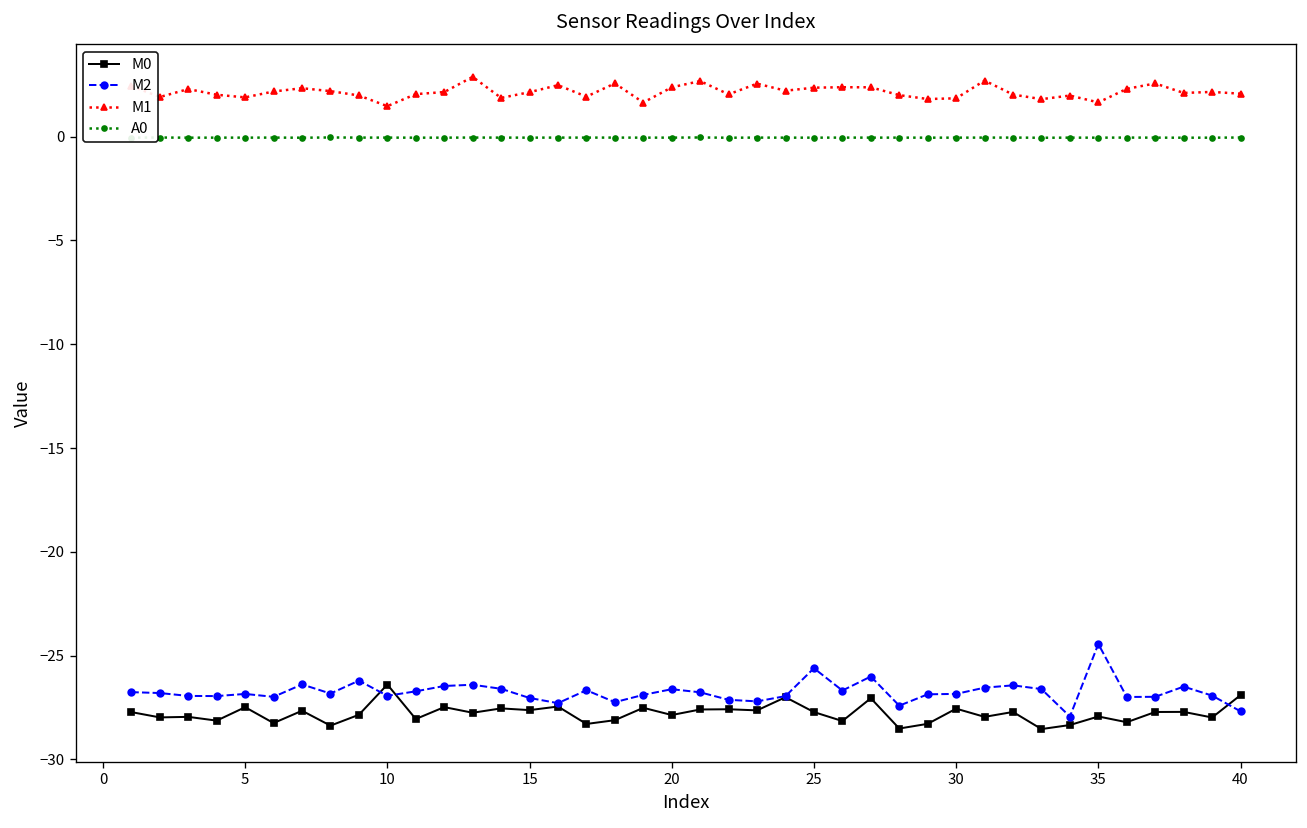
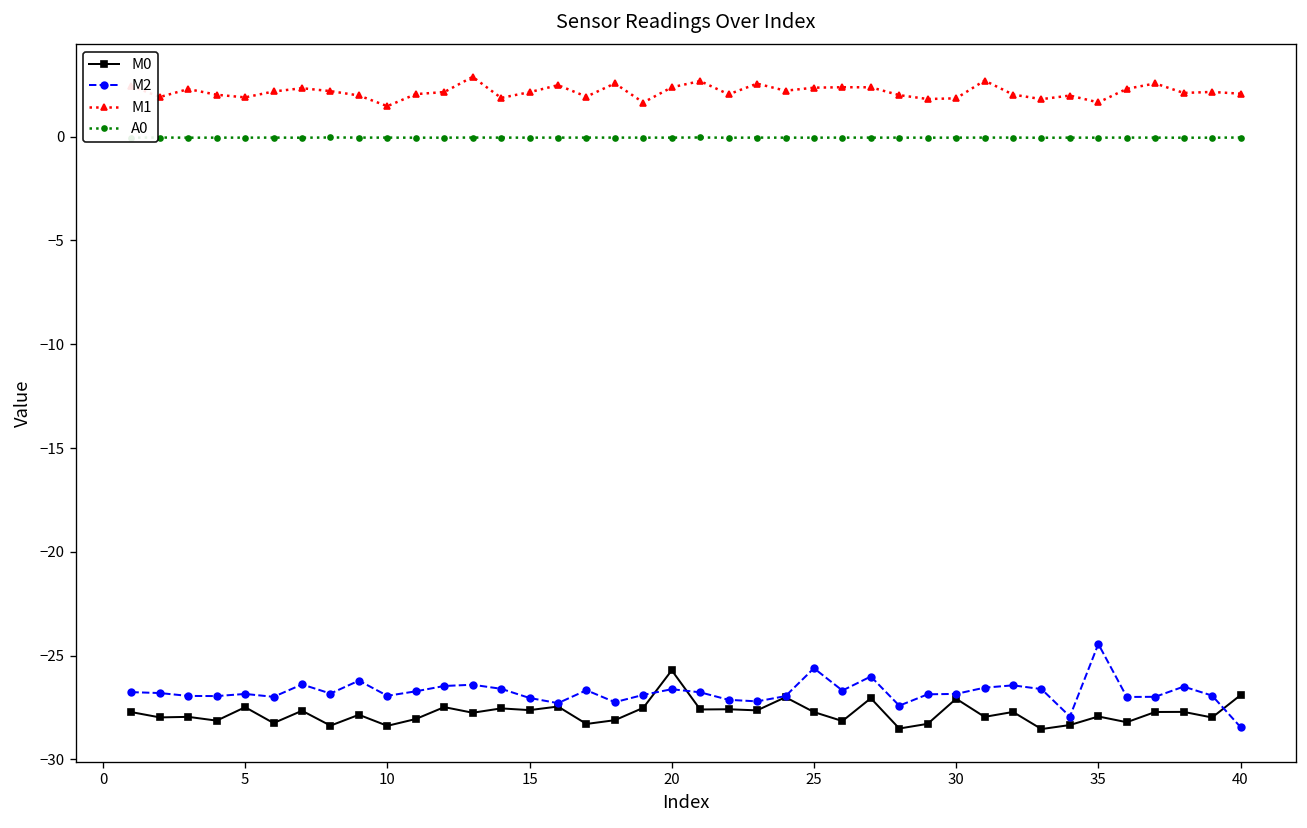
  {
    "M0": {
      "5": -27.5,
-     "10": -26.4,
+     "10": -28.4,
      "15": -27.6,
-     "20": -27.9,
+     "20": -25.7,
      "25": -27.7,
-     "30": -27.6,
+     "30": -27.1,
      "35": -27.9,
      "40": -26.9
    },
    "M2": {
      "5": -26.8,
      "10": -26.9,
      "15": -27.0,
      "20": -26.6,
      "25": -25.6,
      "30": -26.8,
      "35": -24.4,
-     "40": -27.7
+     "40": -28.4
    },
    "M1": {
      "5": 1.9,
      "10": 1.5,
      "15": 2.1,
      "20": 2.4,
      "25": 2.4,
      "30": 1.8,
      "35": 1.6,
      "40": 2.1
    },
    "A0": {
      "5": 0.0,
      "10": 0.0,
      "15": 0.0,
      "20": 0.0,
      "25": 0.0,
      "30": 0.0,
      "35": -0.1,
      "40": 0.0
    }
  }
